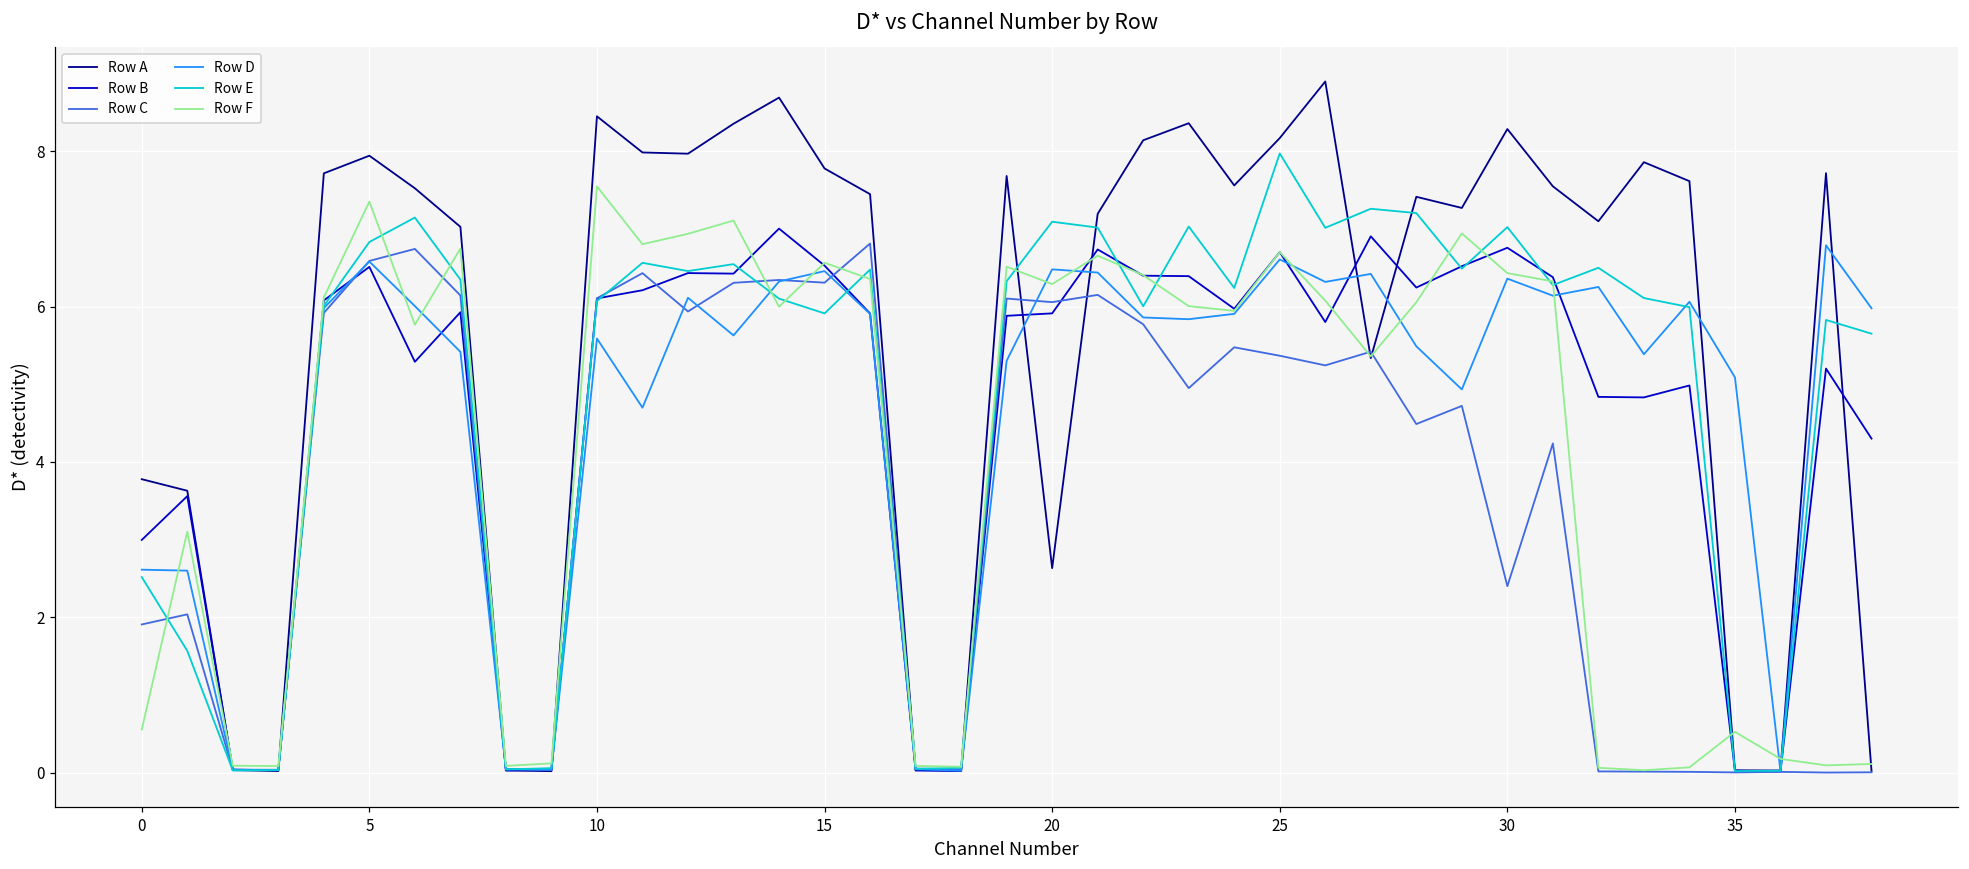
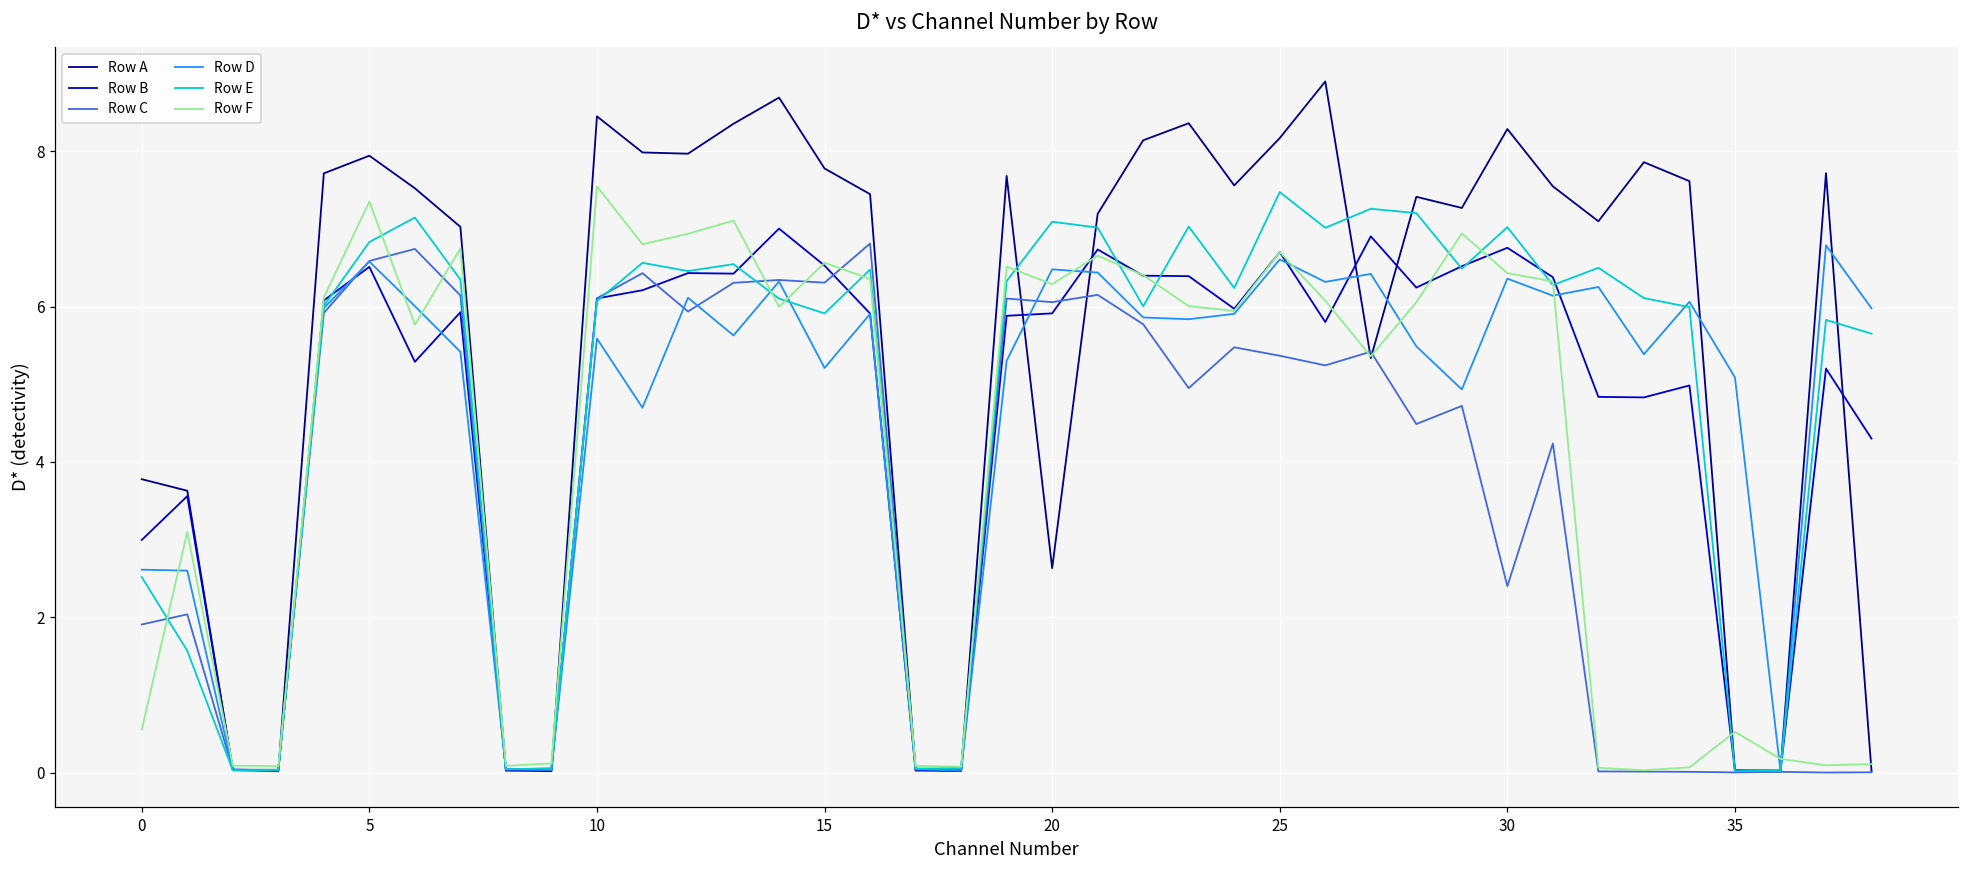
  {
    "Row A": {
      "0": 3.8,
      "5": 7.9,
      "10": 8.4,
      "15": 7.8,
      "20": 2.6,
      "25": 8.2,
      "30": 8.3
    },
    "Row B": {
      "0": 3.0,
      "5": 6.5,
      "15": 6.5,
      "20": 5.9,
      "30": 6.8
    },
    "Row C": {
      "0": 1.9,
      "15": 6.3,
      "20": 6.1,
      "25": 5.4,
      "30": 2.4
    },
    "Row D": {
      "0": 2.6,
      "10": 5.6,
-     "15": 6.5,
+     "15": 5.2,
      "20": 6.5,
      "25": 6.6,
      "30": 6.4,
      "35": 5.1
    },
    "Row E": {
      "0": 2.5,
      "5": 6.8,
      "15": 5.9,
      "20": 7.1,
-     "25": 8.0,
+     "25": 7.5,
      "30": 7.0
    },
    "Row F": {
      "0": 0.6,
      "5": 7.4,
      "10": 7.5,
      "15": 6.6,
      "20": 6.3,
      "30": 6.4,
      "35": 0.5
    }
  }
